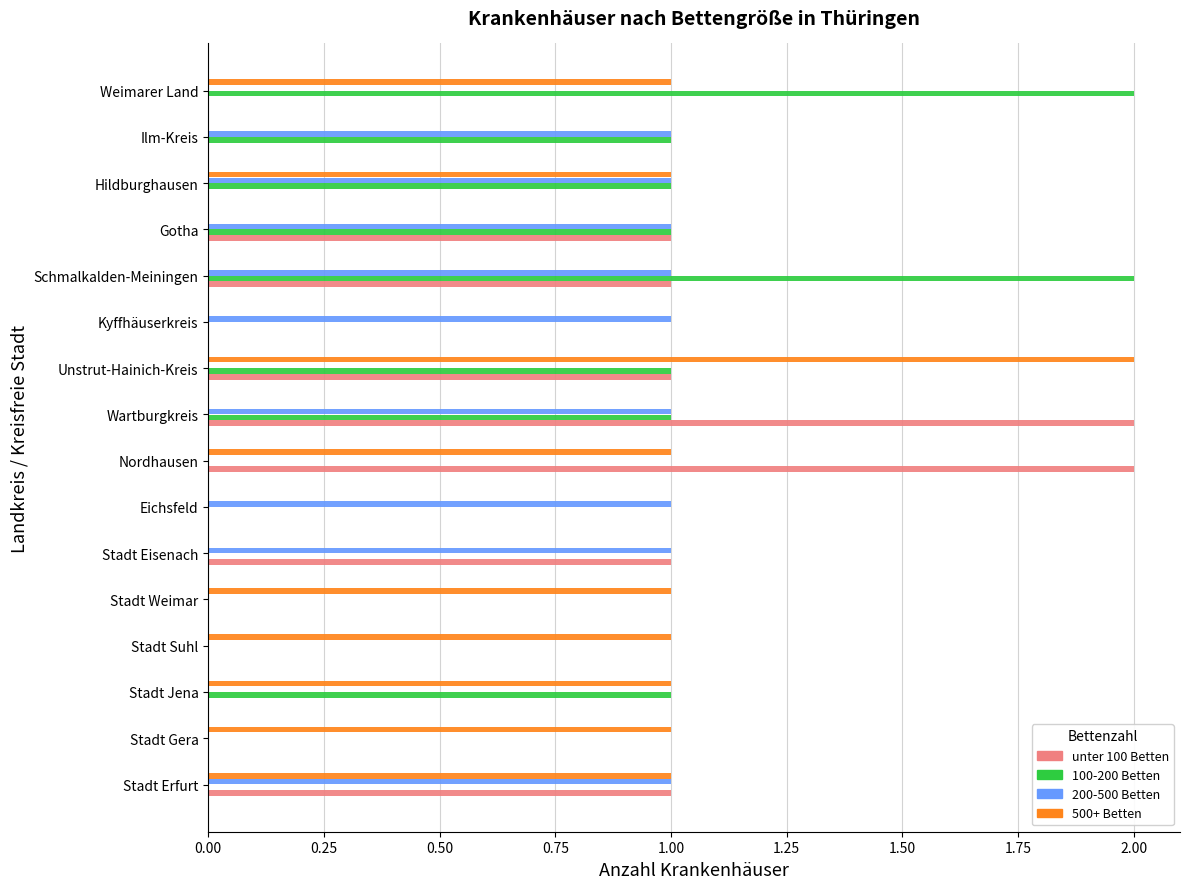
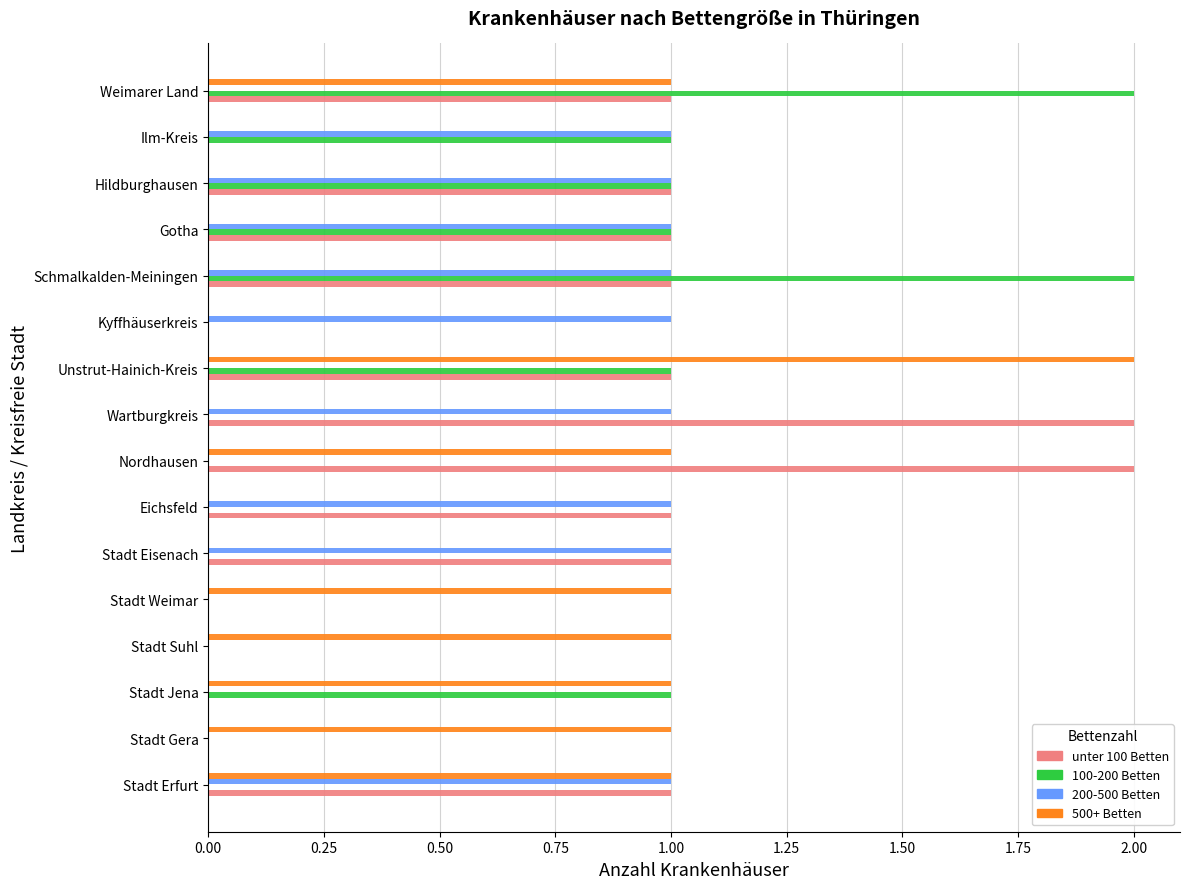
  {
    "unter 100 Betten": {
-     "Weimarer Land": 0,
+     "Weimarer Land": 1,
      "Ilm-Kreis": 0,
-     "Hildburghausen": 0,
+     "Hildburghausen": 1,
      "Gotha": 1,
      "Schmalkalden-Meiningen": 1,
      "Kyffhäuserkreis": 0,
      "Unstrut-Hainich-Kreis": 1,
      "Wartburgkreis": 2,
      "Nordhausen": 2,
-     "Eichsfeld": 0,
+     "Eichsfeld": 1,
      "Stadt Eisenach": 1,
      "Stadt Weimar": 0,
      "Stadt Suhl": 0,
      "Stadt Jena": 0,
      "Stadt Gera": 0,
      "Stadt Erfurt": 1
    },
    "100-200 Betten": {
      "Weimarer Land": 2,
      "Ilm-Kreis": 1,
      "Hildburghausen": 1,
      "Gotha": 1,
      "Schmalkalden-Meiningen": 2,
      "Kyffhäuserkreis": 0,
      "Unstrut-Hainich-Kreis": 1,
-     "Wartburgkreis": 1,
+     "Wartburgkreis": 0,
      "Nordhausen": 0,
      "Eichsfeld": 0,
      "Stadt Eisenach": 0,
      "Stadt Weimar": 0,
      "Stadt Suhl": 0,
      "Stadt Jena": 1,
      "Stadt Gera": 0,
      "Stadt Erfurt": 0
    },
    "200-500 Betten": {
      "Weimarer Land": 0,
      "Ilm-Kreis": 1,
      "Hildburghausen": 1,
      "Gotha": 1,
      "Schmalkalden-Meiningen": 1,
      "Kyffhäuserkreis": 1,
      "Unstrut-Hainich-Kreis": 0,
      "Wartburgkreis": 1,
      "Nordhausen": 0,
      "Eichsfeld": 1,
      "Stadt Eisenach": 1,
      "Stadt Weimar": 0,
      "Stadt Suhl": 0,
      "Stadt Jena": 0,
      "Stadt Gera": 0,
      "Stadt Erfurt": 1
    },
    "500+ Betten": {
      "Weimarer Land": 1,
      "Ilm-Kreis": 0,
-     "Hildburghausen": 1,
+     "Hildburghausen": 0,
      "Gotha": 0,
      "Schmalkalden-Meiningen": 0,
      "Kyffhäuserkreis": 0,
      "Unstrut-Hainich-Kreis": 2,
      "Wartburgkreis": 0,
      "Nordhausen": 1,
      "Eichsfeld": 0,
      "Stadt Eisenach": 0,
      "Stadt Weimar": 1,
      "Stadt Suhl": 1,
      "Stadt Jena": 1,
      "Stadt Gera": 1,
      "Stadt Erfurt": 1
    }
  }
